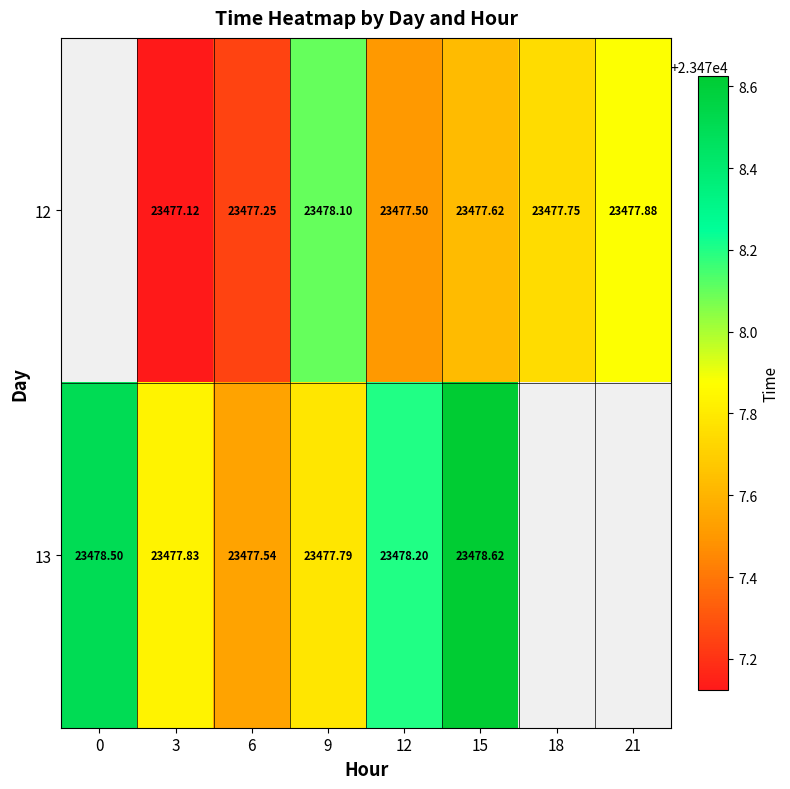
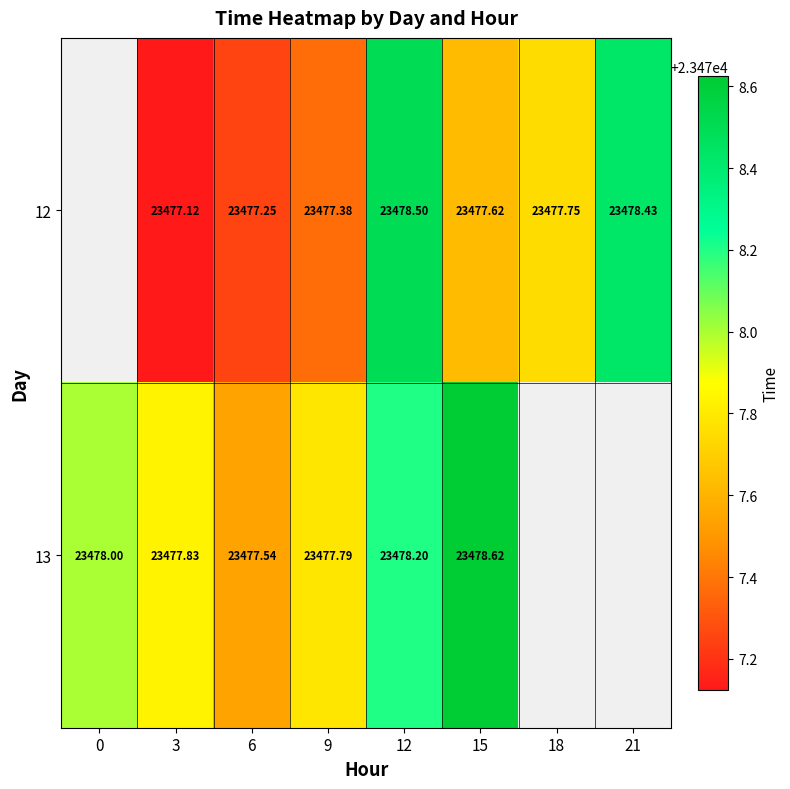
  {
    "12": {
      "3": 23477.12,
      "6": 23477.25,
-     "9": 23478.10,
-     "12": 23477.50,
+     "9": 23477.38,
+     "12": 23478.50,
      "15": 23477.62,
      "18": 23477.75,
-     "21": 23477.88
+     "21": 23478.43
    },
    "13": {
-     "0": 23478.50,
+     "0": 23478.00,
      "3": 23477.83,
      "6": 23477.54,
      "9": 23477.79,
      "12": 23478.20,
      "15": 23478.62
    }
  }
